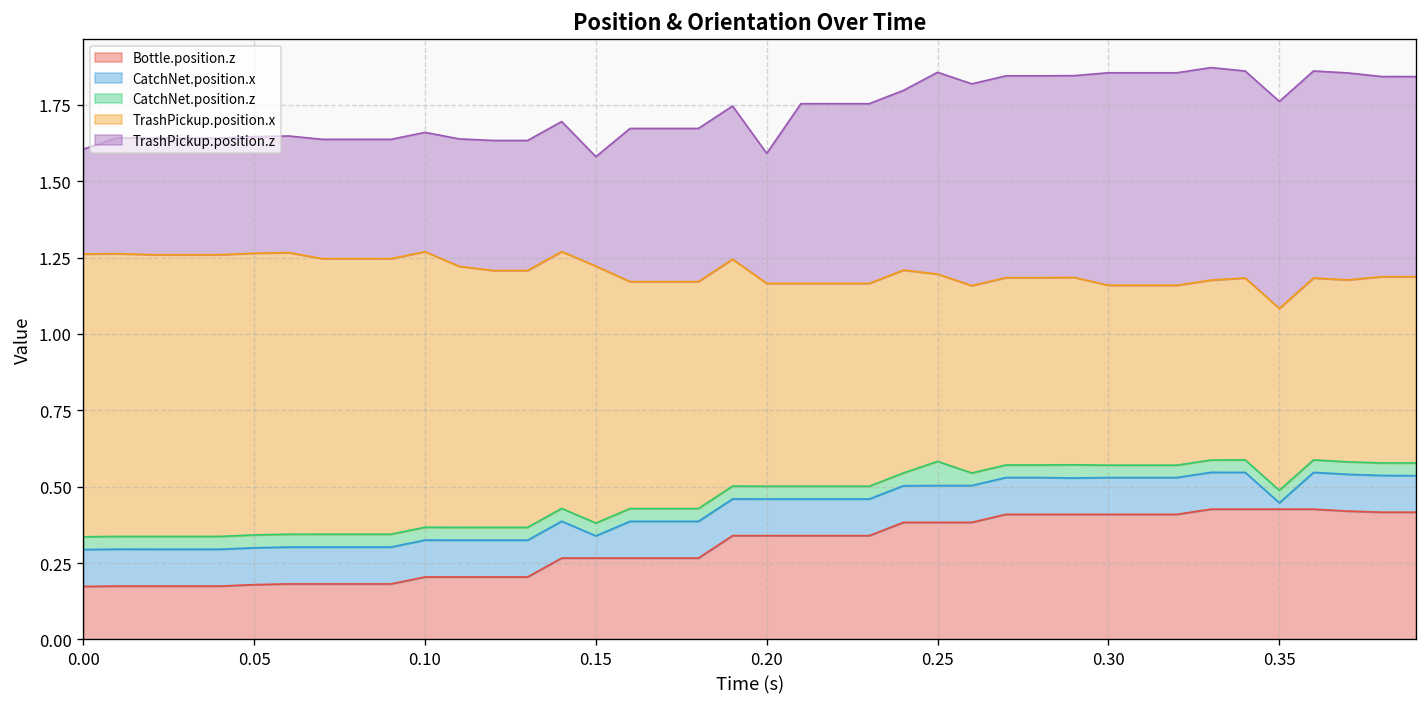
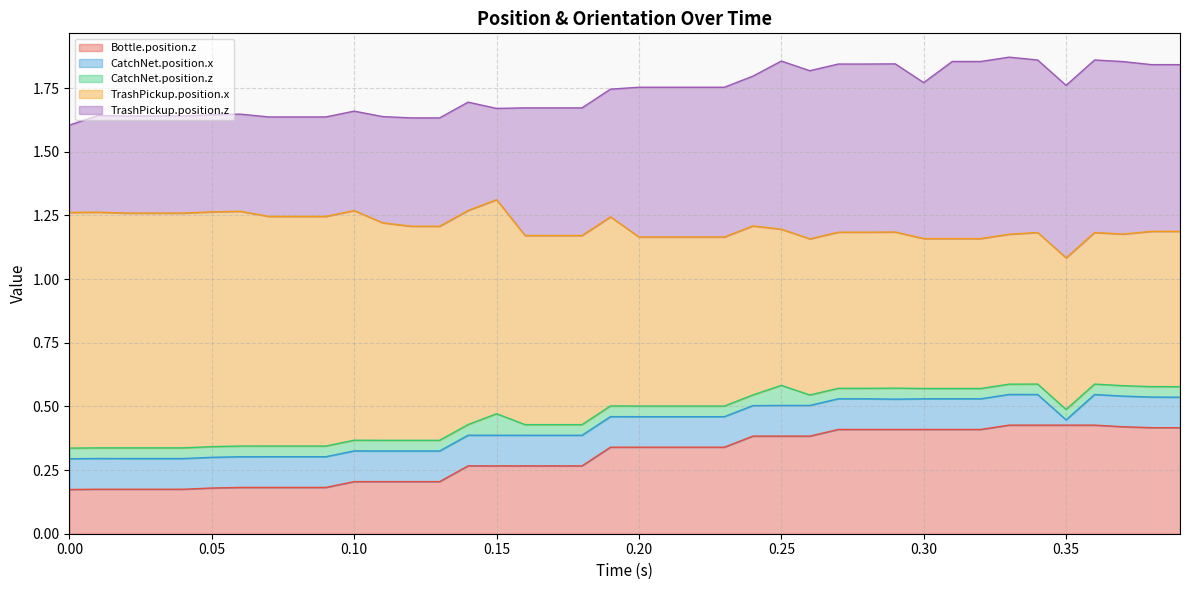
  {
    "CatchNet.position.x": {
      "0.00": 0.12,
      "0.05": 0.12,
      "0.10": 0.12,
-     "0.15": 0.07,
+     "0.15": 0.12,
      "0.20": 0.12,
      "0.25": 0.12,
      "0.30": 0.12,
      "0.35": 0.02
    },
    "CatchNet.position.z": {
      "0.00": 0.04,
      "0.05": 0.04,
      "0.10": 0.04,
-     "0.15": 0.04,
+     "0.15": 0.08,
      "0.20": 0.04,
      "0.25": 0.08,
      "0.30": 0.04,
      "0.35": 0.04
    },
    "TrashPickup.position.z": {
      "0.00": 0.34,
      "0.10": 0.39,
      "0.15": 0.36,
-     "0.20": 0.43,
+     "0.20": 0.59,
      "0.25": 0.66,
-     "0.30": 0.70,
+     "0.30": 0.61,
      "0.35": 0.68
    }
  }
